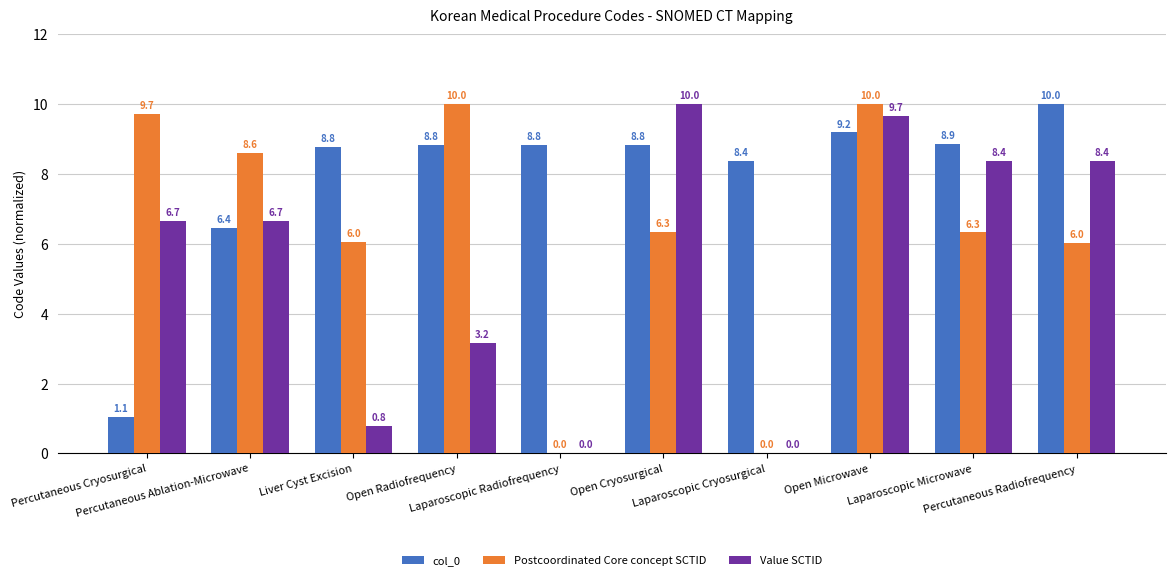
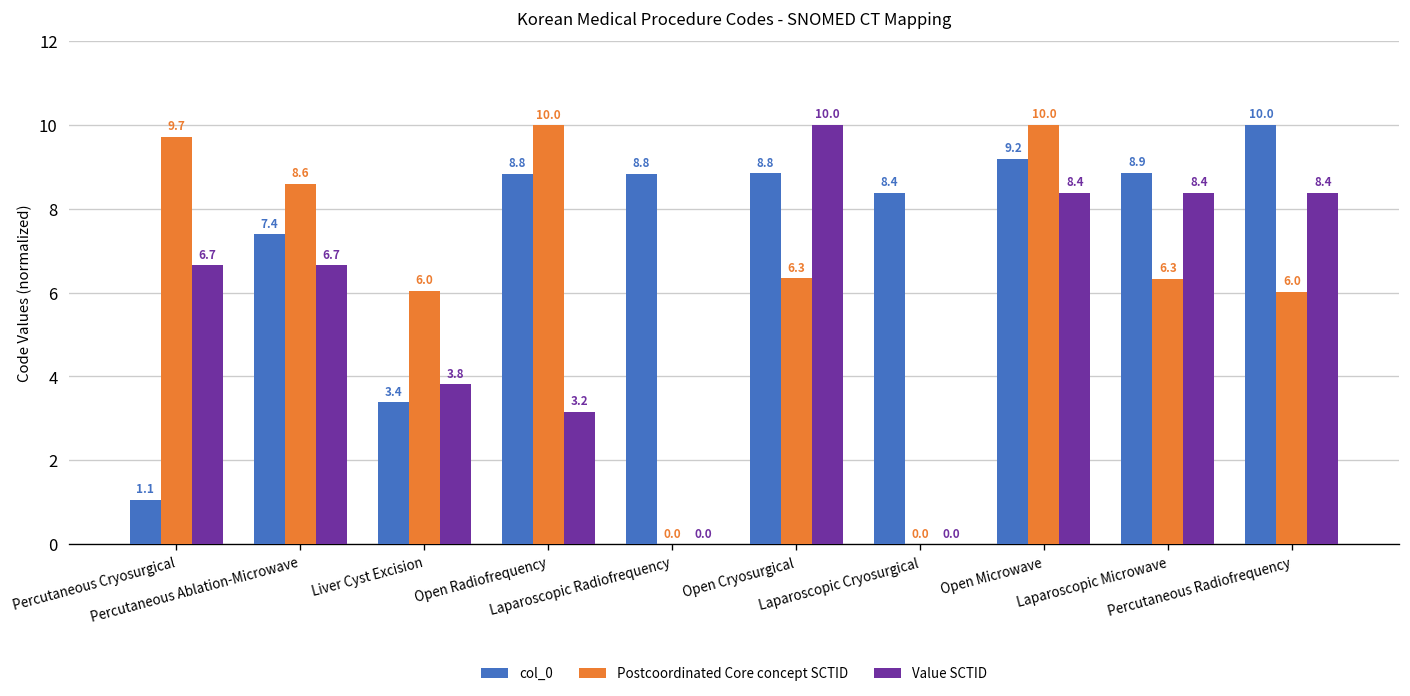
  {
    "col_0": {
      "Percutaneous Cryosurgical": 1.1,
-     "Percutaneous Ablation-Microwave": 6.4,
-     "Liver Cyst Excision": 8.8,
+     "Percutaneous Ablation-Microwave": 7.4,
+     "Liver Cyst Excision": 3.4,
      "Open Radiofrequency": 8.8,
      "Laparoscopic Radiofrequency": 8.8,
      "Open Cryosurgical": 8.8,
      "Laparoscopic Cryosurgical": 8.4,
      "Open Microwave": 9.2,
      "Laparoscopic Microwave": 8.9,
      "Percutaneous Radiofrequency": 10.0
    },
    "Postcoordinated Core concept SCTID": {
      "Percutaneous Cryosurgical": 9.7,
      "Percutaneous Ablation-Microwave": 8.6,
      "Liver Cyst Excision": 6.0,
      "Open Radiofrequency": 10.0,
      "Laparoscopic Radiofrequency": 0.0,
      "Open Cryosurgical": 6.3,
      "Laparoscopic Cryosurgical": 0.0,
      "Open Microwave": 10.0,
      "Laparoscopic Microwave": 6.3,
      "Percutaneous Radiofrequency": 6.0
    },
    "Value SCTID": {
      "Percutaneous Cryosurgical": 6.7,
      "Percutaneous Ablation-Microwave": 6.7,
-     "Liver Cyst Excision": 0.8,
+     "Liver Cyst Excision": 3.8,
      "Open Radiofrequency": 3.2,
      "Laparoscopic Radiofrequency": 0.0,
      "Open Cryosurgical": 10.0,
      "Laparoscopic Cryosurgical": 0.0,
-     "Open Microwave": 9.7,
+     "Open Microwave": 8.4,
      "Laparoscopic Microwave": 8.4,
      "Percutaneous Radiofrequency": 8.4
    }
  }
